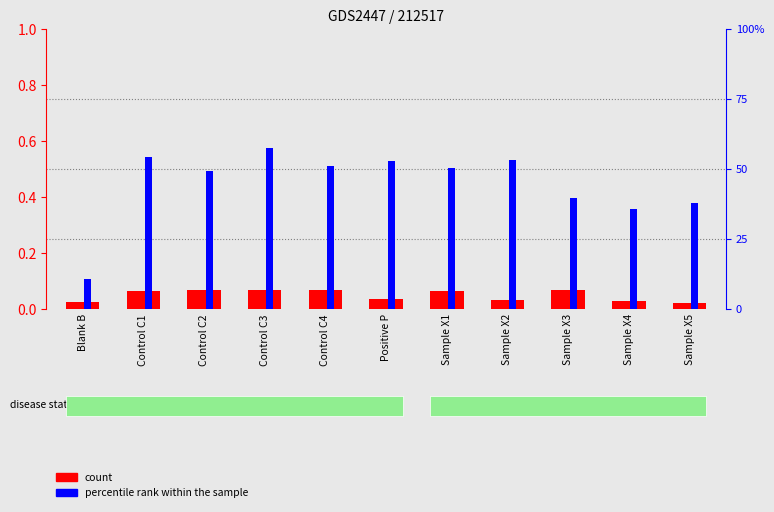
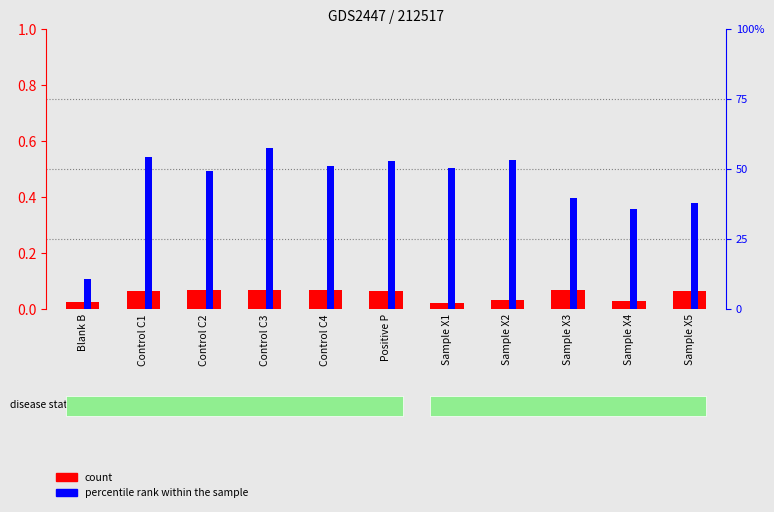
  {
    "count": {
      "Blank B": 0.03,
      "Control C1": 0.06,
      "Control C2": 0.07,
      "Control C3": 0.07,
      "Control C4": 0.07,
-     "Positive P": 0.04,
-     "Sample X1": 0.07,
+     "Positive P": 0.07,
+     "Sample X1": 0.02,
      "Sample X2": 0.03,
      "Sample X3": 0.07,
      "Sample X4": 0.03,
-     "Sample X5": 0.02
+     "Sample X5": 0.07
    }
  }
